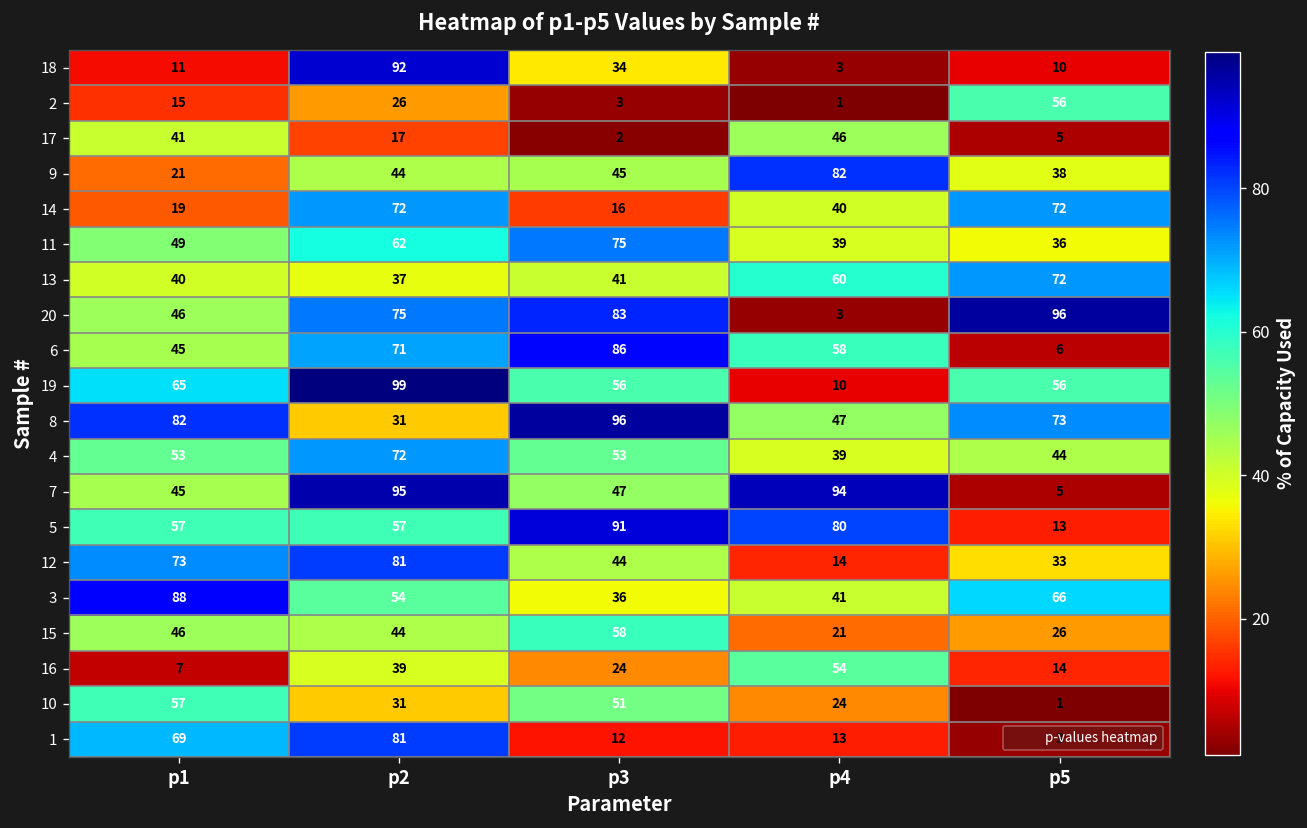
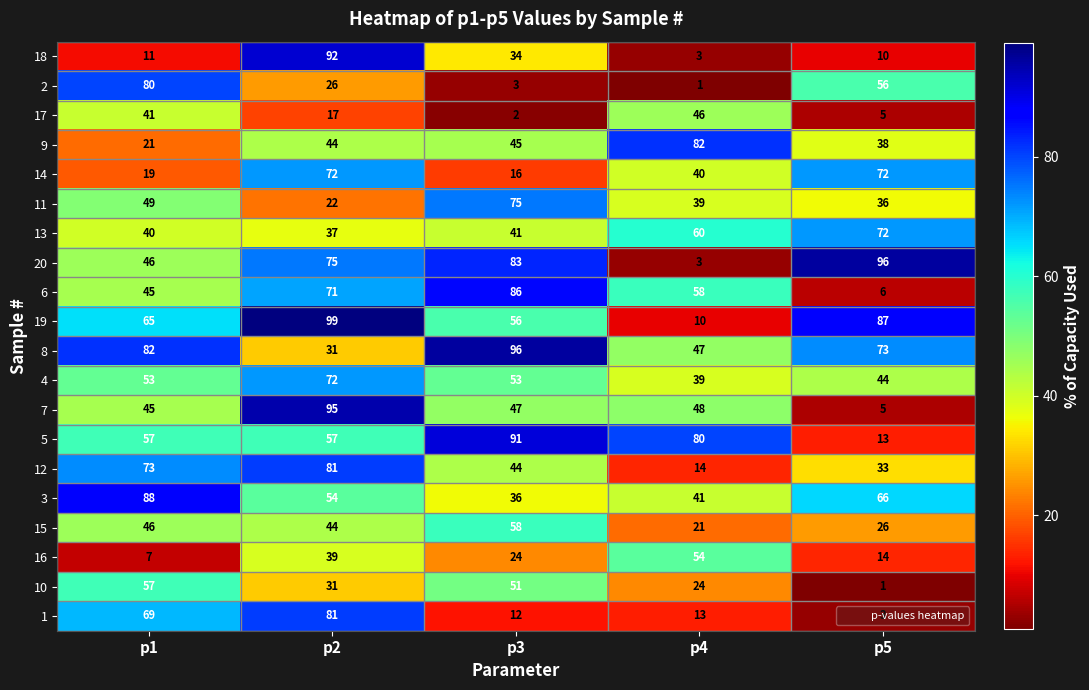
  {
    "18": {
      "p1": 11,
      "p2": 92,
      "p3": 34,
      "p4": 3,
      "p5": 10
    },
    "2": {
-     "p1": 15,
+     "p1": 80,
      "p2": 26,
      "p3": 3,
      "p4": 1,
      "p5": 56
    },
    "17": {
      "p1": 41,
      "p2": 17,
      "p3": 2,
      "p4": 46,
      "p5": 5
    },
    "9": {
      "p1": 21,
      "p2": 44,
      "p3": 45,
      "p4": 82,
      "p5": 38
    },
    "14": {
      "p1": 19,
      "p2": 72,
      "p3": 16,
      "p4": 40,
      "p5": 72
    },
    "11": {
      "p1": 49,
-     "p2": 62,
+     "p2": 22,
      "p3": 75,
      "p4": 39,
      "p5": 36
    },
    "13": {
      "p1": 40,
      "p2": 37,
      "p3": 41,
      "p4": 60,
      "p5": 72
    },
    "20": {
      "p1": 46,
      "p2": 75,
      "p3": 83,
      "p4": 3,
      "p5": 96
    },
    "6": {
      "p1": 45,
      "p2": 71,
      "p3": 86,
      "p4": 58,
      "p5": 6
    },
    "19": {
      "p1": 65,
      "p2": 99,
      "p3": 56,
      "p4": 10,
-     "p5": 56
+     "p5": 87
    },
    "8": {
      "p1": 82,
      "p2": 31,
      "p3": 96,
      "p4": 47,
      "p5": 73
    },
    "4": {
      "p1": 53,
      "p2": 72,
      "p3": 53,
      "p4": 39,
      "p5": 44
    },
    "7": {
      "p1": 45,
      "p2": 95,
      "p3": 47,
-     "p4": 94,
+     "p4": 48,
      "p5": 5
    },
    "5": {
      "p1": 57,
      "p2": 57,
      "p3": 91,
      "p4": 80,
      "p5": 13
    },
    "12": {
      "p1": 73,
      "p2": 81,
      "p3": 44,
      "p4": 14,
      "p5": 33
    },
    "3": {
      "p1": 88,
      "p2": 54,
      "p3": 36,
      "p4": 41,
      "p5": 66
    },
    "15": {
      "p1": 46,
      "p2": 44,
      "p3": 58,
      "p4": 21,
      "p5": 26
    },
    "16": {
      "p1": 7,
      "p2": 39,
      "p3": 24,
      "p4": 54,
      "p5": 14
    },
    "10": {
      "p1": 57,
      "p2": 31,
      "p3": 51,
      "p4": 24,
      "p5": 1
    },
    "1": {
      "p1": 69,
      "p2": 81,
      "p3": 12,
      "p4": 13
    }
  }
